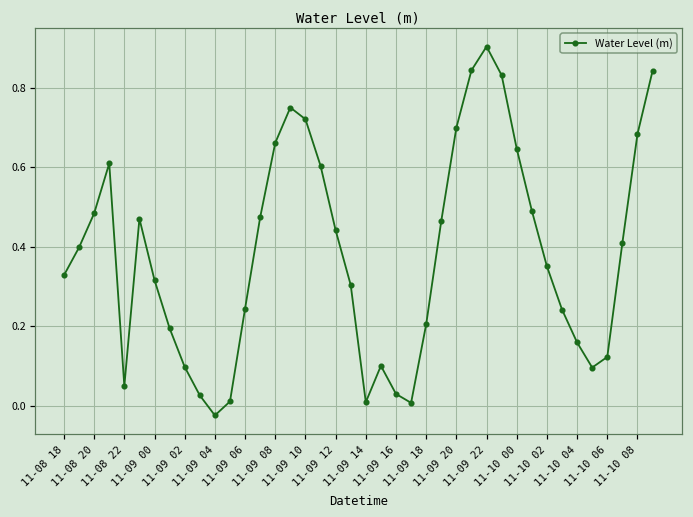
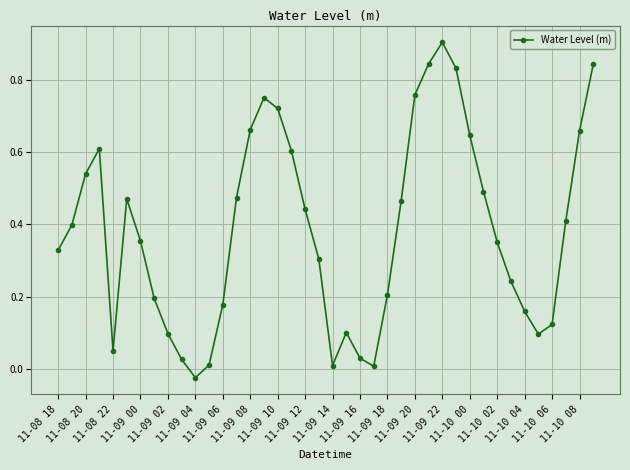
  {
    "11-08 18": 0.33,
-   "11-08 20": 0.48,
+   "11-08 20": 0.54,
    "11-08 22": 0.05,
-   "11-09 00": 0.32,
+   "11-09 00": 0.35,
    "11-09 02": 0.10,
    "11-09 04": -0.02,
-   "11-09 06": 0.24,
+   "11-09 06": 0.18,
    "11-09 08": 0.66,
    "11-09 10": 0.72,
    "11-09 12": 0.44,
    "11-09 14": 0.01,
    "11-09 16": 0.03,
    "11-09 18": 0.21,
-   "11-09 20": 0.70,
+   "11-09 20": 0.76,
    "11-09 22": 0.90,
    "11-10 00": 0.65,
    "11-10 02": 0.35,
    "11-10 04": 0.16,
    "11-10 06": 0.12,
-   "11-10 08": 0.68
+   "11-10 08": 0.66
  }
